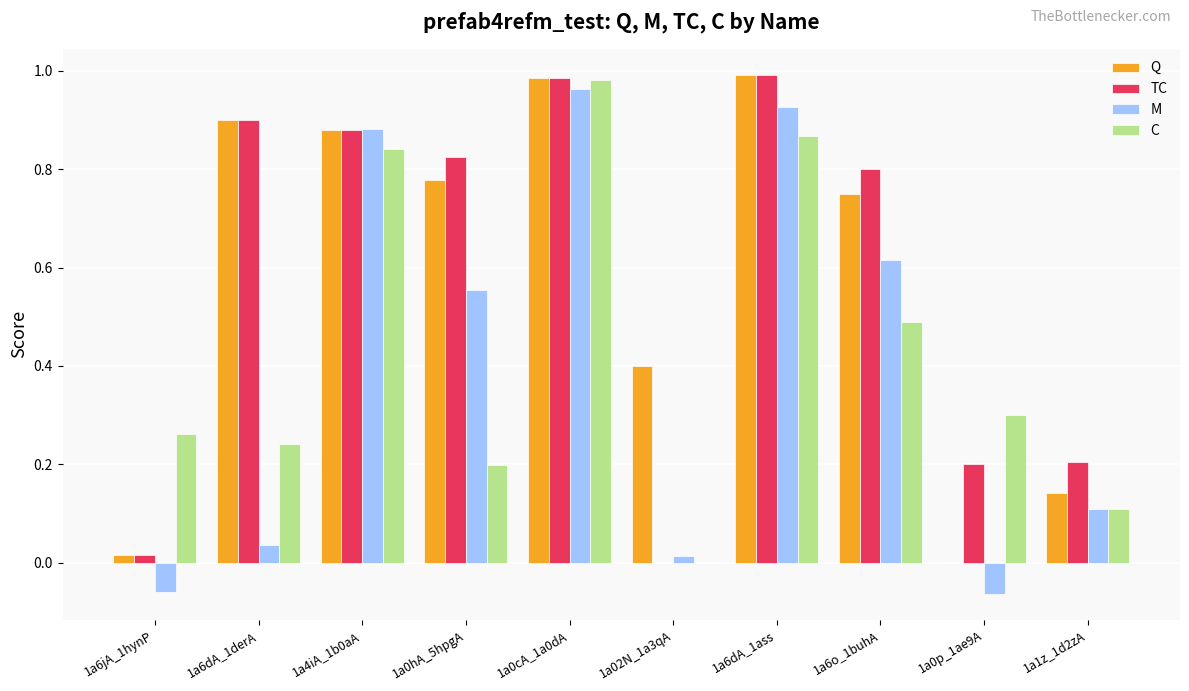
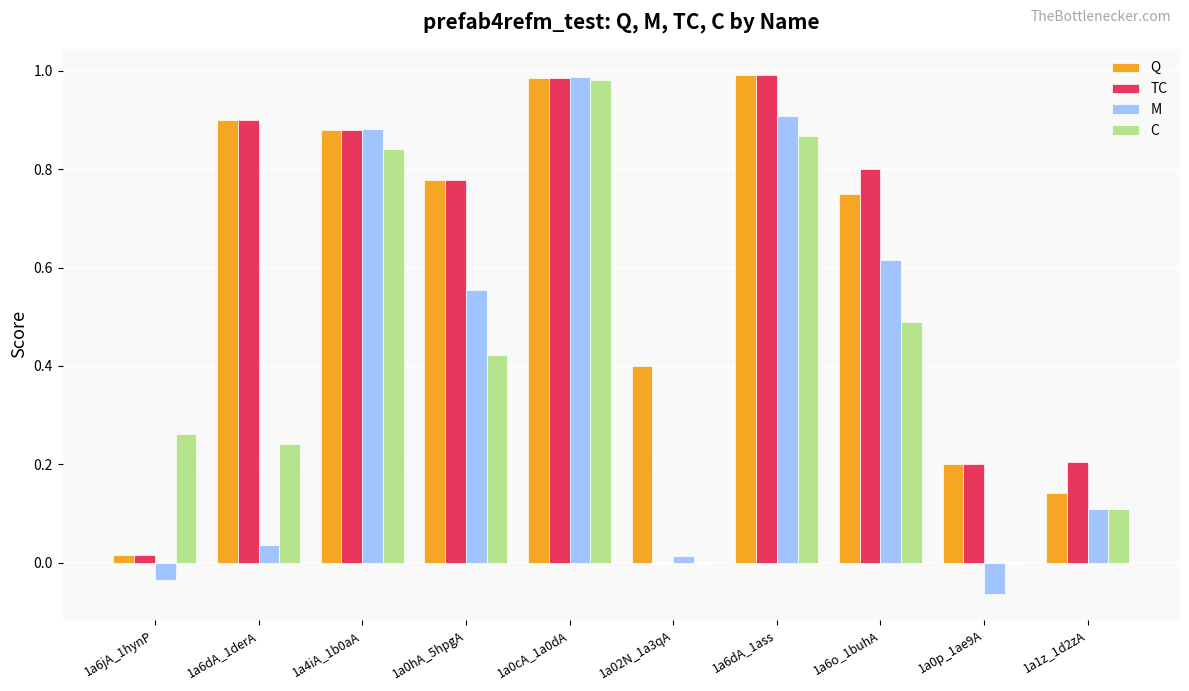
  {
    "Q": {
      "1a6jA_1hynP": 0.02,
      "1a6dA_1derA": 0.9,
      "1a4iA_1b0aA": 0.88,
      "1a0hA_5hpgA": 0.78,
      "1a0cA_1a0dA": 0.99,
      "1a02N_1a3qA": 0.4,
      "1a6dA_1ass": 0.99,
      "1a6o_1buhA": 0.75,
-     "1a0p_1ae9A": 0.0,
+     "1a0p_1ae9A": 0.2,
      "1a1z_1d2zA": 0.14
    },
    "TC": {
      "1a6jA_1hynP": 0.02,
      "1a6dA_1derA": 0.90,
      "1a4iA_1b0aA": 0.88,
-     "1a0hA_5hpgA": 0.82,
+     "1a0hA_5hpgA": 0.78,
      "1a0cA_1a0dA": 0.99,
      "1a02N_1a3qA": 0.00,
      "1a6dA_1ass": 0.99,
      "1a6o_1buhA": 0.80,
      "1a0p_1ae9A": 0.20,
      "1a1z_1d2zA": 0.21
    },
    "M": {
-     "1a6jA_1hynP": -0.06,
+     "1a6jA_1hynP": -0.03,
      "1a6dA_1derA": 0.04,
      "1a4iA_1b0aA": 0.88,
      "1a0hA_5hpgA": 0.56,
-     "1a0cA_1a0dA": 0.96,
+     "1a0cA_1a0dA": 0.99,
      "1a02N_1a3qA": 0.01,
-     "1a6dA_1ass": 0.93,
+     "1a6dA_1ass": 0.91,
      "1a6o_1buhA": 0.62,
      "1a0p_1ae9A": -0.06,
      "1a1z_1d2zA": 0.11
    },
    "C": {
      "1a6jA_1hynP": 0.26,
      "1a6dA_1derA": 0.24,
      "1a4iA_1b0aA": 0.84,
-     "1a0hA_5hpgA": 0.20,
+     "1a0hA_5hpgA": 0.42,
      "1a0cA_1a0dA": 0.98,
      "1a02N_1a3qA": 0.00,
      "1a6dA_1ass": 0.87,
      "1a6o_1buhA": 0.49,
-     "1a0p_1ae9A": 0.3,
+     "1a0p_1ae9A": 0.0,
      "1a1z_1d2zA": 0.11
    }
  }
